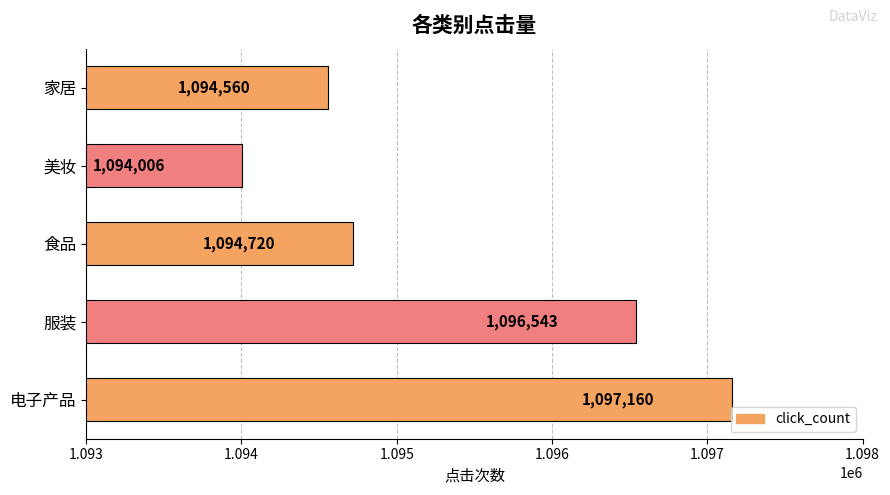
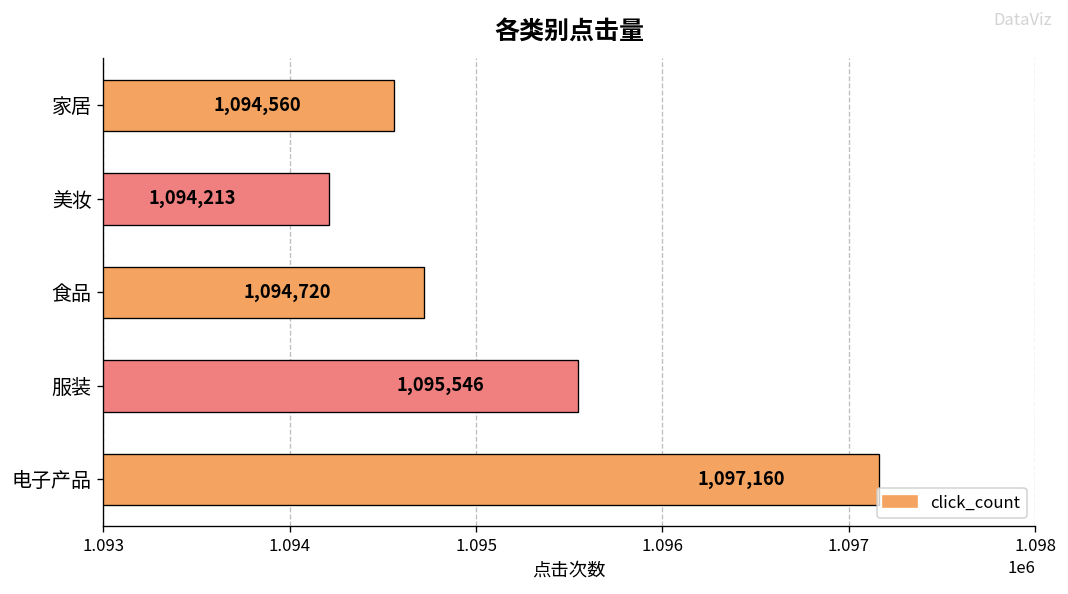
  {
    "家居": "1,094,560",
-   "美妆": "1,094,006",
+   "美妆": "1,094,213",
    "食品": "1,094,720",
-   "服装": "1,096,543",
+   "服装": "1,095,546",
    "电子产品": "1,097,160"
  }
